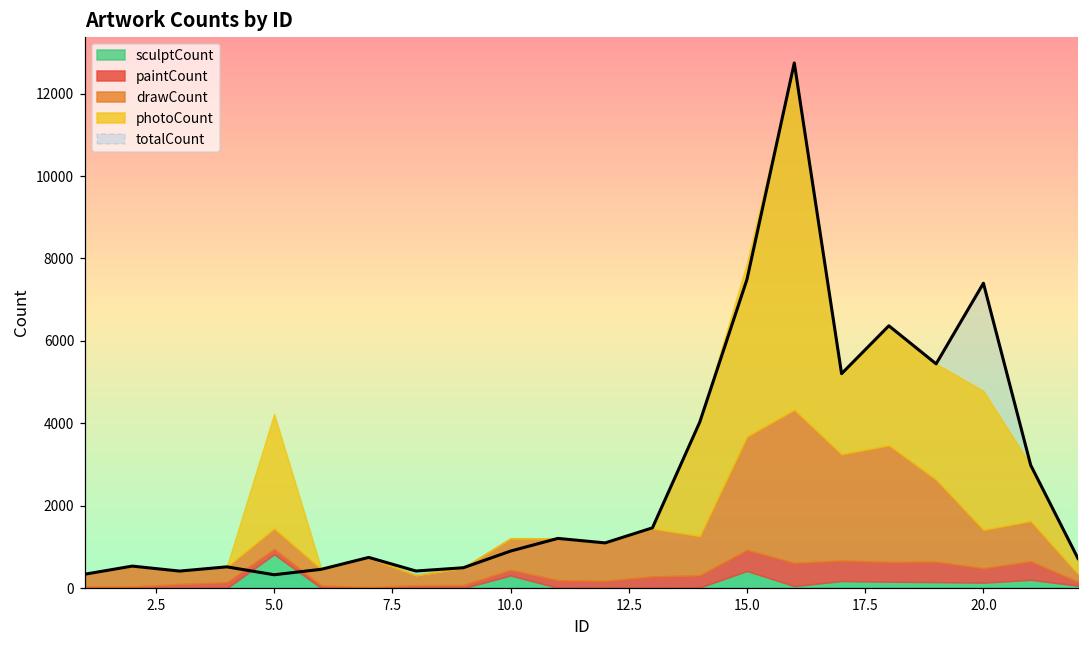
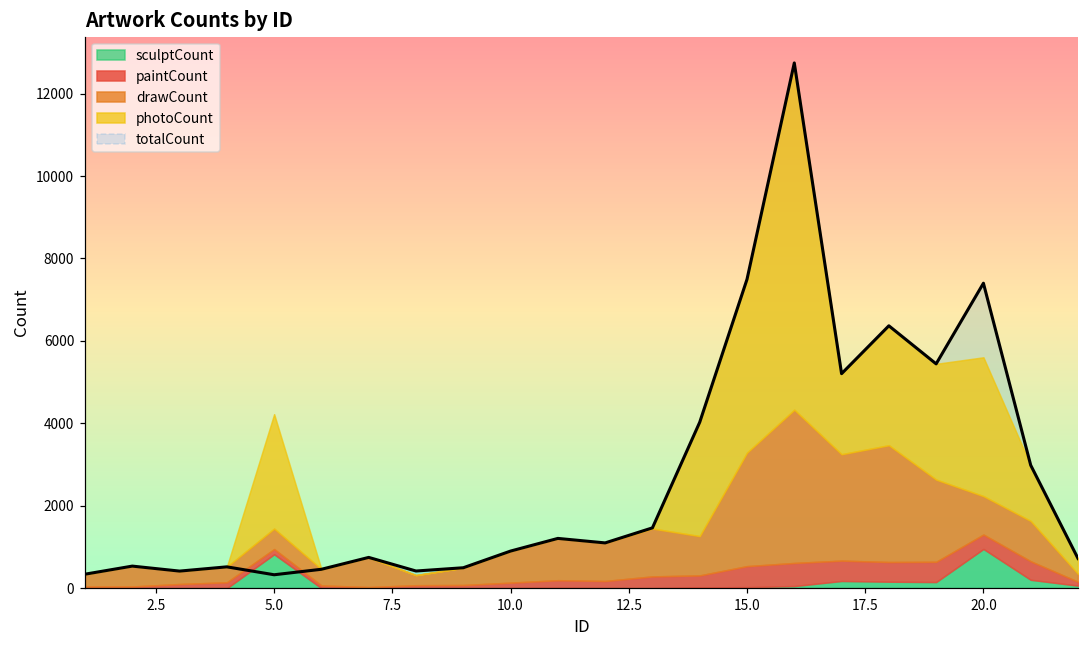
  {
    "sculptCount": {
      "5.0": 800,
-     "10.0": 300,
-     "15.0": 400,
-     "20.0": 100
+     "10.0": 0,
+     "15.0": 0,
+     "20.0": 1000
    },
    "photoCount": {
      "5.0": 2800,
      "20.0": 3400
    },
    "totalCount": {
      "5.0": 300,
      "20.0": 7400
    }
  }
